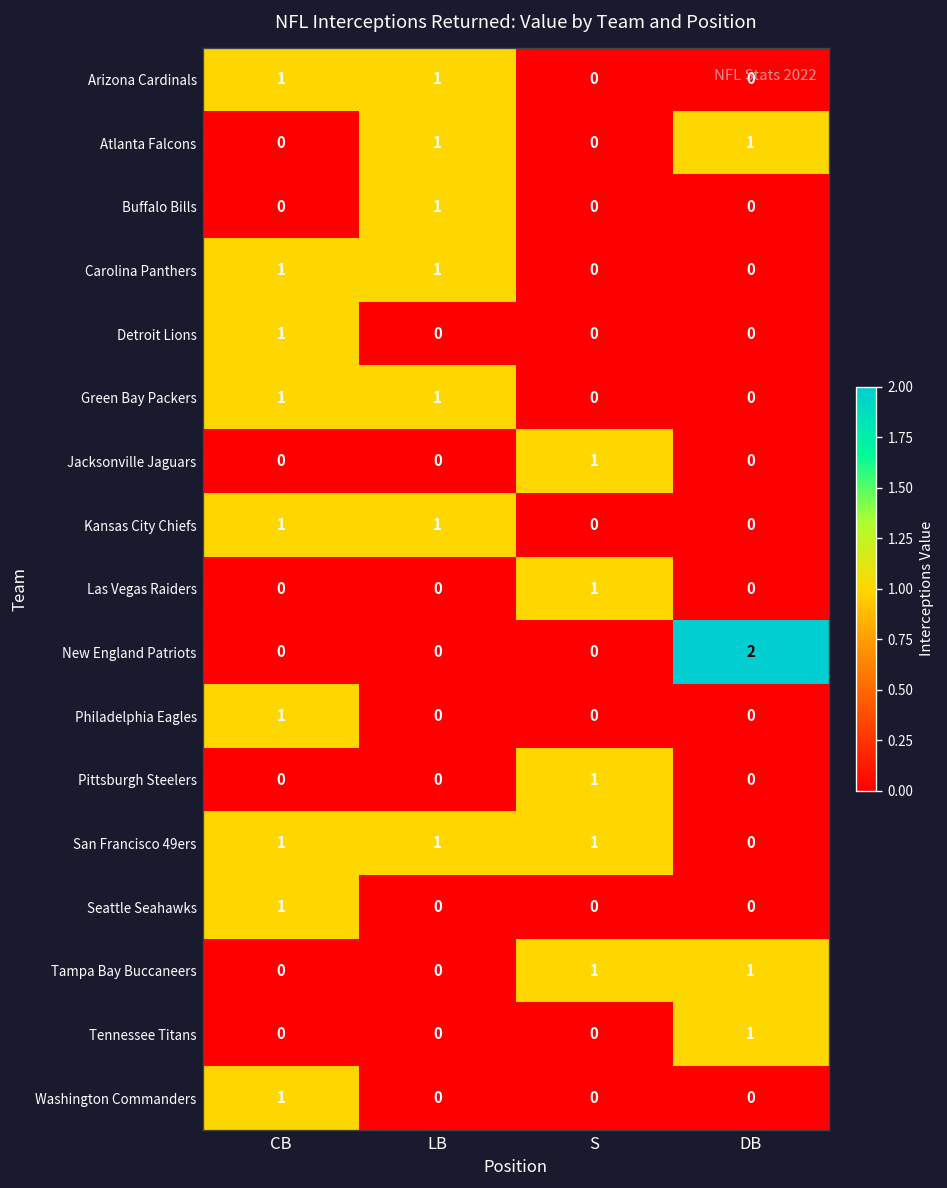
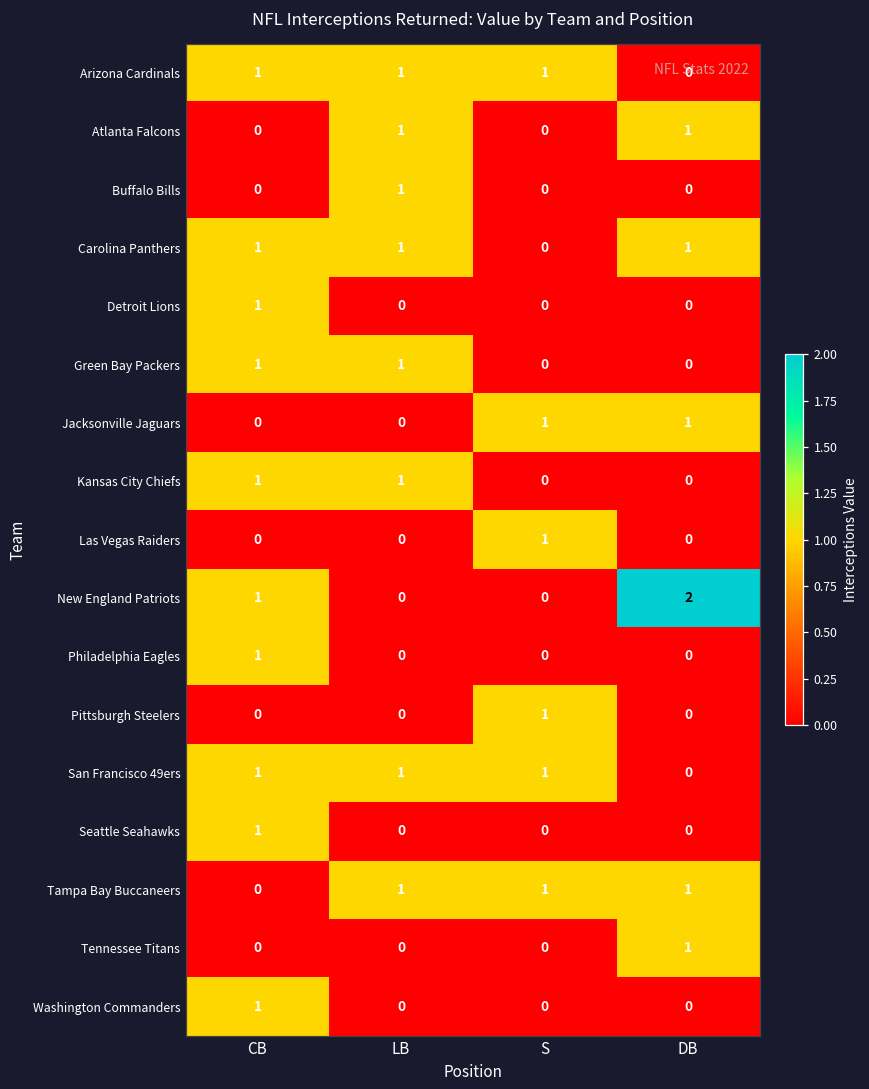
  {
    "Arizona Cardinals": {
      "CB": 1,
      "LB": 1,
-     "S": 0,
+     "S": 1,
      "DB": 2022
    },
    "Atlanta Falcons": {
      "CB": 0,
      "LB": 1,
      "S": 0,
      "DB": 1
    },
    "Buffalo Bills": {
      "CB": 0,
      "LB": 1,
      "S": 0,
      "DB": 0
    },
    "Carolina Panthers": {
      "CB": 1,
      "LB": 1,
      "S": 0,
-     "DB": 0
+     "DB": 1
    },
    "Detroit Lions": {
      "CB": 1,
      "LB": 0,
      "S": 0,
      "DB": 0
    },
    "Green Bay Packers": {
      "CB": 1,
      "LB": 1,
      "S": 0,
      "DB": 0
    },
    "Jacksonville Jaguars": {
      "CB": 0,
      "LB": 0,
      "S": 1,
-     "DB": 0
+     "DB": 1
    },
    "Kansas City Chiefs": {
      "CB": 1,
      "LB": 1,
      "S": 0,
      "DB": 0
    },
    "Las Vegas Raiders": {
      "CB": 0,
      "LB": 0,
      "S": 1,
      "DB": 0
    },
    "New England Patriots": {
-     "CB": 0,
+     "CB": 1,
      "LB": 0,
      "S": 0,
      "DB": 2
    },
    "Philadelphia Eagles": {
      "CB": 1,
      "LB": 0,
      "S": 0,
      "DB": 0
    },
    "Pittsburgh Steelers": {
      "CB": 0,
      "LB": 0,
      "S": 1,
      "DB": 0
    },
    "San Francisco 49ers": {
      "CB": 1,
      "LB": 1,
      "S": 1,
      "DB": 0
    },
    "Seattle Seahawks": {
      "CB": 1,
      "LB": 0,
      "S": 0,
      "DB": 0
    },
    "Tampa Bay Buccaneers": {
      "CB": 0,
-     "LB": 0,
+     "LB": 1,
      "S": 1,
      "DB": 1
    },
    "Tennessee Titans": {
      "CB": 0,
      "LB": 0,
      "S": 0,
      "DB": 1
    },
    "Washington Commanders": {
      "CB": 1,
      "LB": 0,
      "S": 0,
      "DB": 0
    }
  }
